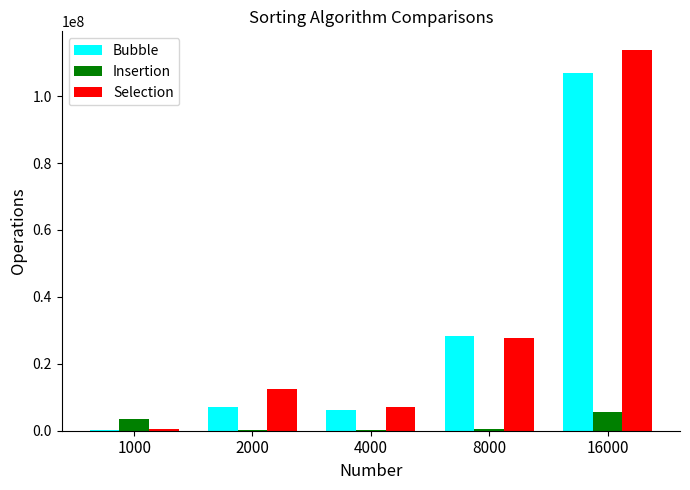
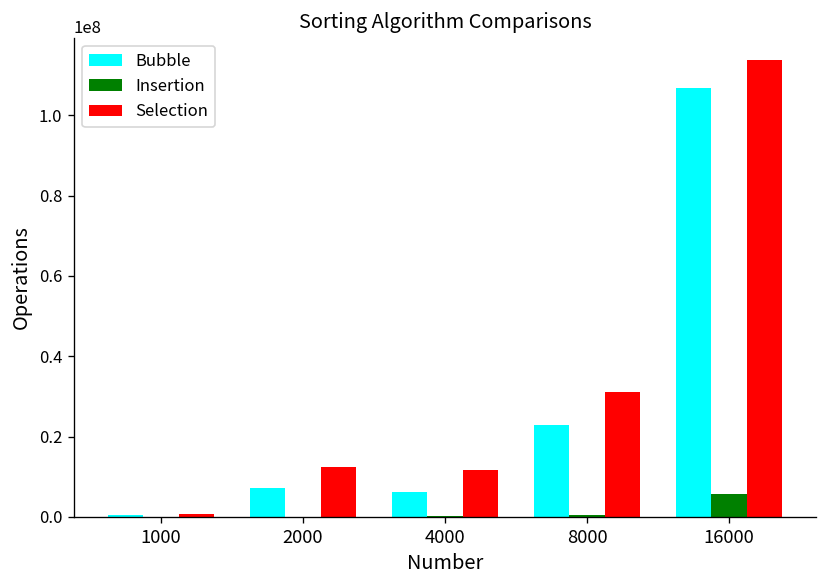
  {
    "Bubble": {
      "2000": 7000000,
      "4000": 6000000,
-     "8000": 28000000,
+     "8000": 23000000,
      "16000": 107000000
    },
    "Insertion": {
-     "1000": 3000000,
+     "1000": 0,
      "16000": 6000000
    },
    "Selection": {
      "2000": 12000000,
-     "4000": 7000000,
-     "8000": 28000000,
+     "4000": 12000000,
+     "8000": 31000000,
      "16000": 114000000
    }
  }
